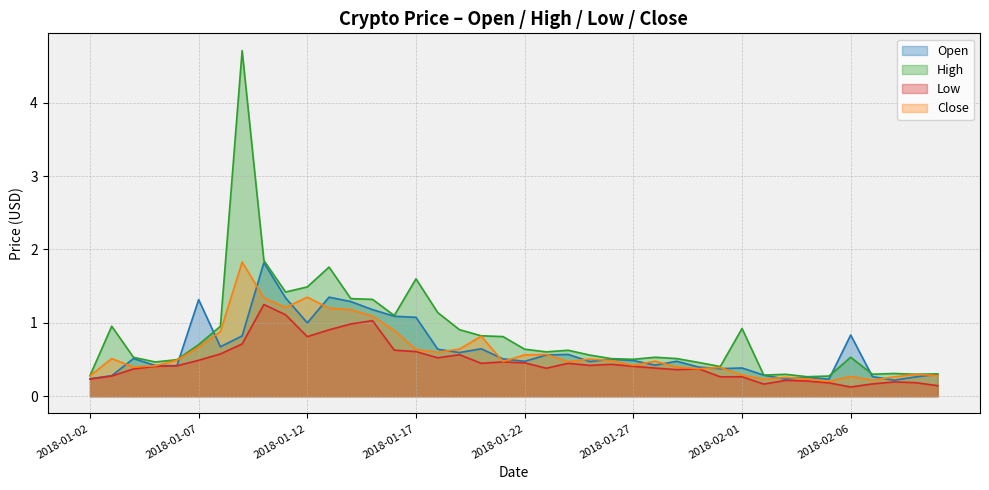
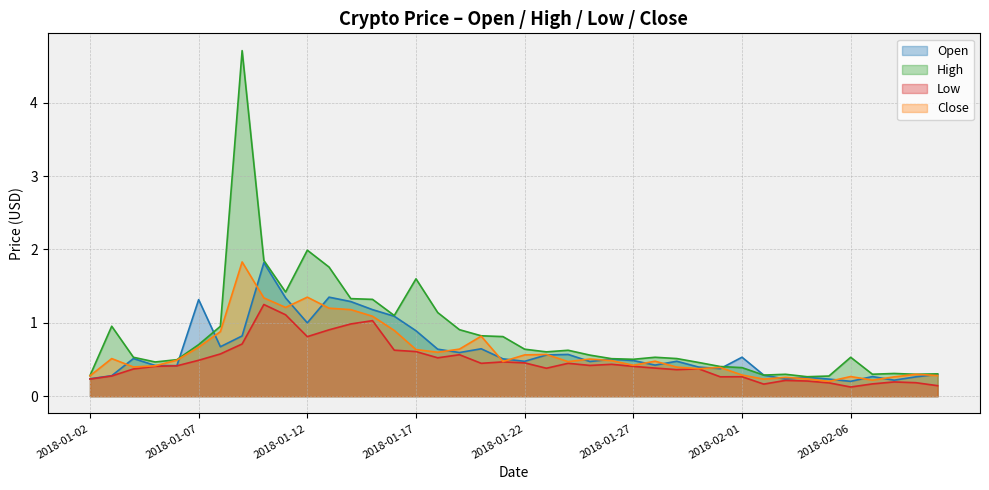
  {
    "Open": {
      "2018-01-07": 1.3,
      "2018-01-12": 1.0,
-     "2018-01-17": 1.1,
-     "2018-02-01": 0.4,
-     "2018-02-06": 0.8
+     "2018-01-17": 0.9,
+     "2018-02-01": 0.5,
+     "2018-02-06": 0.2
    },
    "High": {
      "2018-01-07": 0.7,
-     "2018-01-12": 1.5,
+     "2018-01-12": 2.0,
      "2018-01-17": 1.6,
      "2018-01-22": 0.6,
-     "2018-02-01": 0.9,
+     "2018-02-01": 0.4,
      "2018-02-06": 0.5
    }
  }
